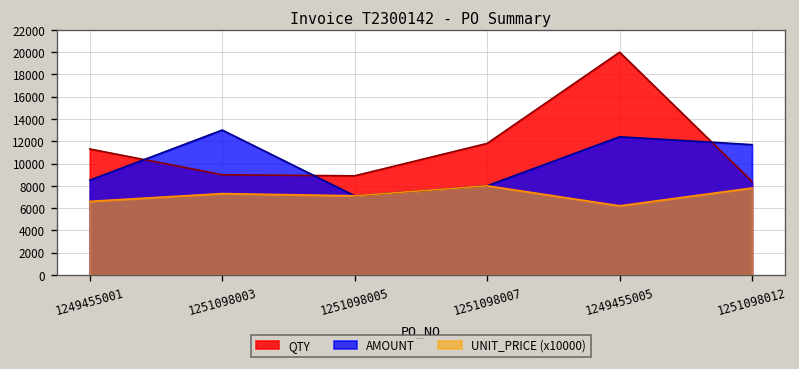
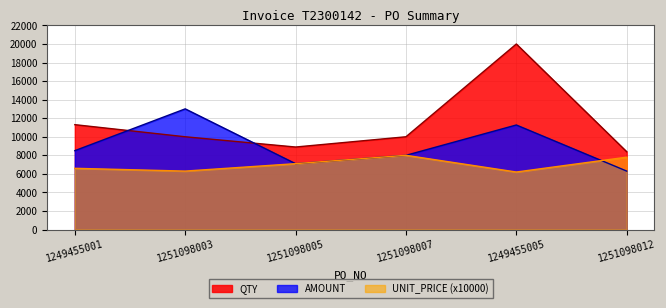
  {
    "QTY": {
      "1249455001": 11000,
-     "1251098003": 9000,
+     "1251098003": 10000,
      "1251098005": 9000,
-     "1251098007": 12000,
+     "1251098007": 10000,
      "1249455005": 20000,
      "1251098012": 8000
    },
    "AMOUNT": {
      "1249455001": 9000,
      "1251098003": 13000,
-     "1249455005": 12000,
-     "1251098012": 12000
+     "1249455005": 11000,
+     "1251098012": 6000
    },
    "UNIT_PRICE (x10000)": {
      "1249455001": 7000,
-     "1251098003": 7000,
+     "1251098003": 6000,
      "1249455005": 6000,
      "1251098012": 8000
    }
  }
